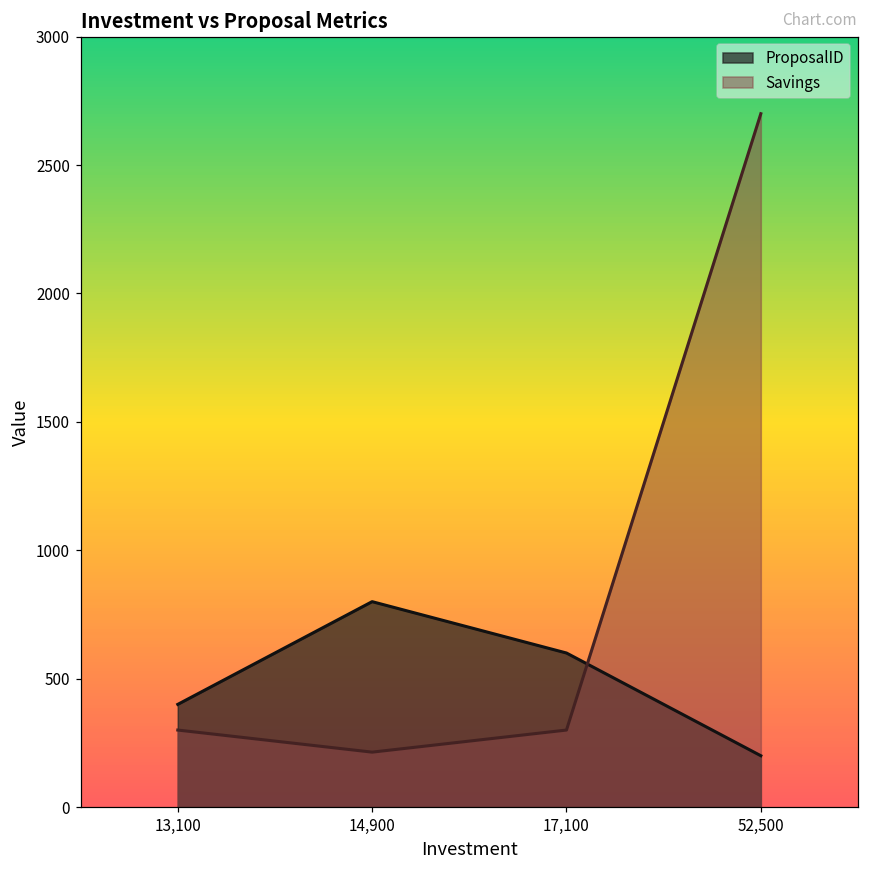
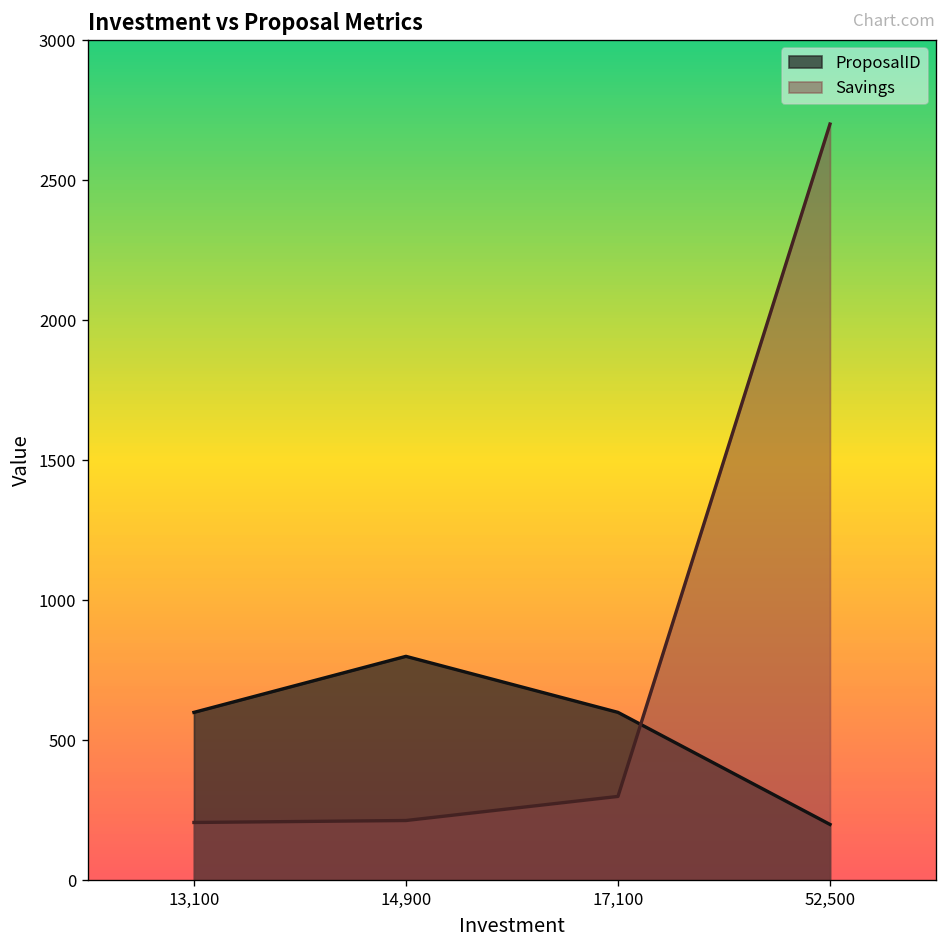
  {
    "ProposalID": {
-     "13,100": 400,
+     "13,100": 600,
      "14,900": 800,
      "17,100": 600,
      "52,500": 200
    },
    "Savings": {
-     "13,100": 300,
+     "13,100": 210,
      "14,900": 210,
      "17,100": 300,
      "52,500": 2700
    }
  }
